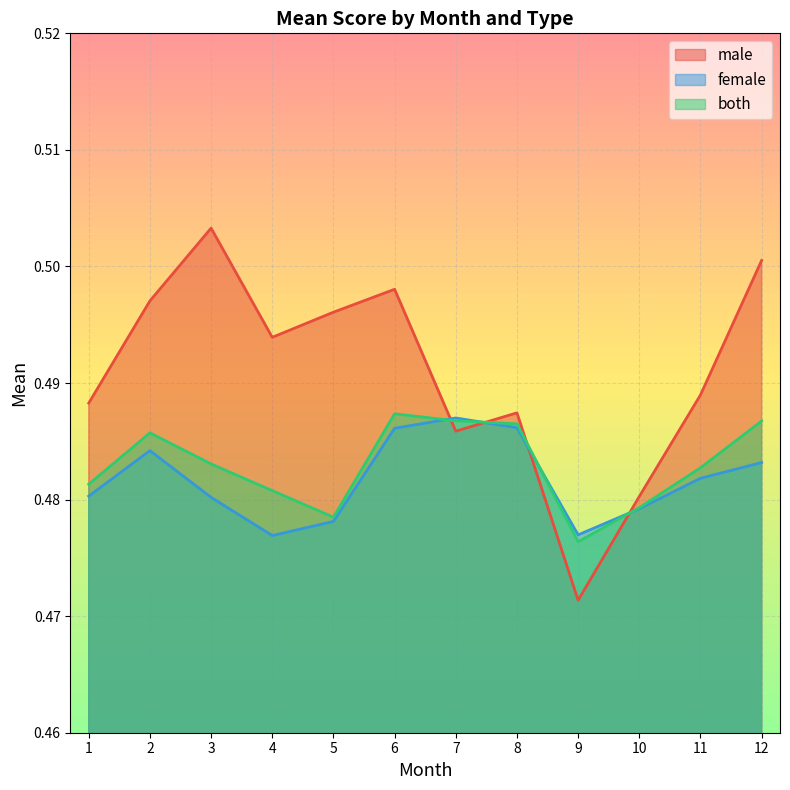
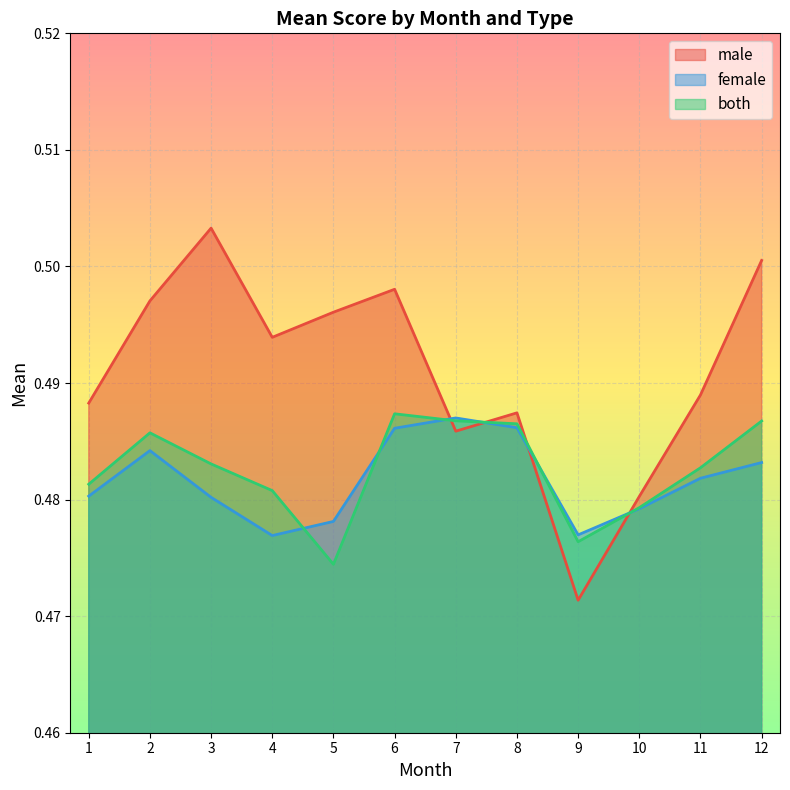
  {
    "male": {
      "1": 0.4883,
      "2": 0.4970,
      "3": 0.5033,
      "4": 0.4939,
      "5": 0.4961,
      "6": 0.4980,
      "7": 0.4859,
      "8": 0.4874,
      "9": 0.4714,
      "10": 0.4803,
      "11": 0.4890,
      "12": 0.5005
    },
    "female": {
      "1": 0.4803,
      "2": 0.4842,
      "3": 0.4802,
      "4": 0.4769,
      "5": 0.4781,
      "6": 0.4861,
      "7": 0.4870,
      "8": 0.4862,
      "9": 0.4770,
      "11": 0.4818,
      "12": 0.4832
    },
    "both": {
      "1": 0.4813,
      "2": 0.4857,
      "3": 0.4831,
      "4": 0.4808,
-     "5": 0.4785,
+     "5": 0.4744,
      "6": 0.4874,
      "7": 0.4868,
      "8": 0.4865,
      "9": 0.4764,
      "11": 0.4827,
      "12": 0.4867
    }
  }
